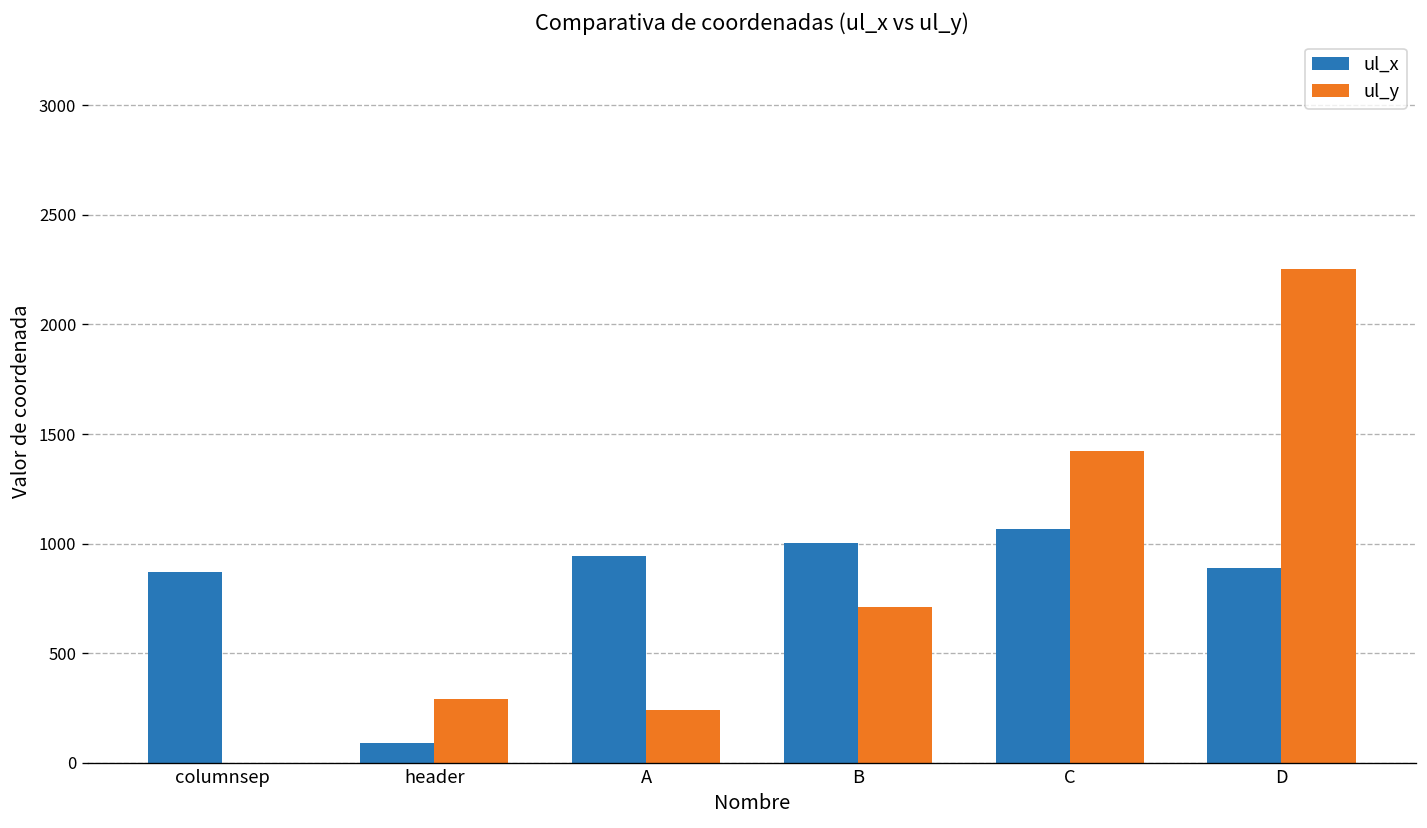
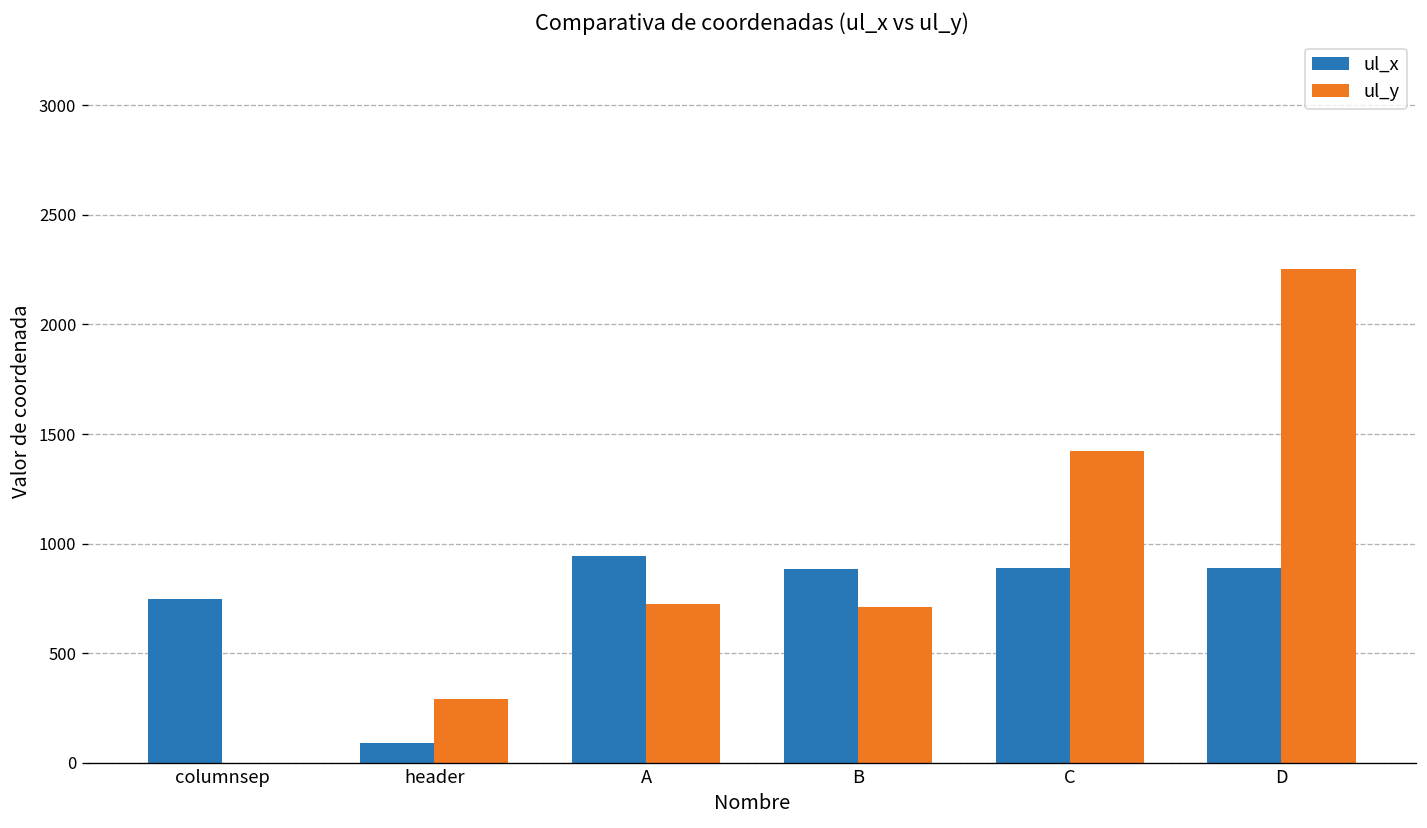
  {
    "ul_x": {
-     "columnsep": 870,
+     "columnsep": 750,
      "header": 90,
      "A": 940,
-     "B": 1000,
-     "C": 1070,
+     "B": 890,
+     "C": 890,
      "D": 890
    },
    "ul_y": {
      "columnsep": 0,
      "header": 290,
-     "A": 240,
+     "A": 720,
      "B": 710,
      "C": 1420,
      "D": 2250
    }
  }
